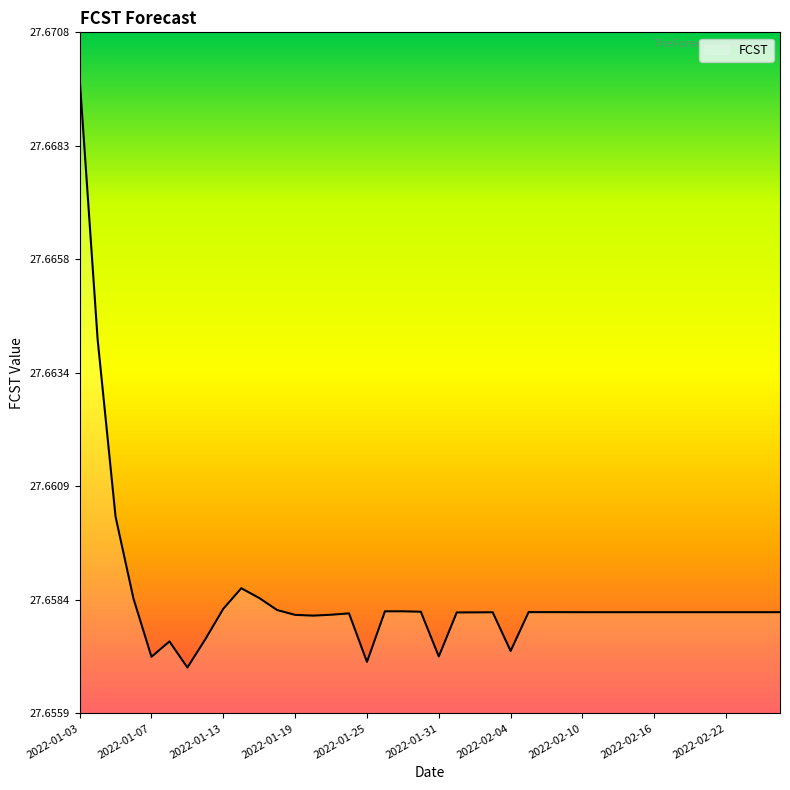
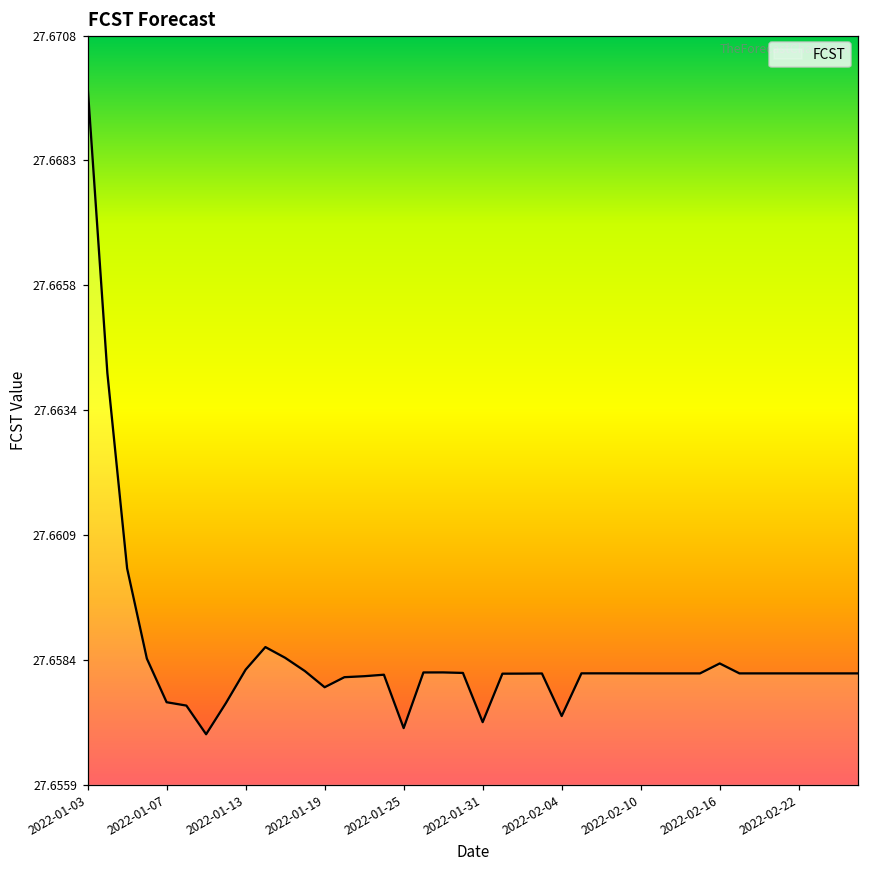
  {
    "2022-01-03": 27.6698,
-   "2022-01-07": 27.6572,
+   "2022-01-07": 27.6576,
    "2022-01-13": 27.6582,
-   "2022-01-19": 27.6581,
+   "2022-01-19": 27.6579,
    "2022-01-25": 27.6571,
    "2022-01-31": 27.6572,
    "2022-02-04": 27.6573,
    "2022-02-10": 27.6581,
-   "2022-02-16": 27.6581,
+   "2022-02-16": 27.6583,
    "2022-02-22": 27.6581
  }
